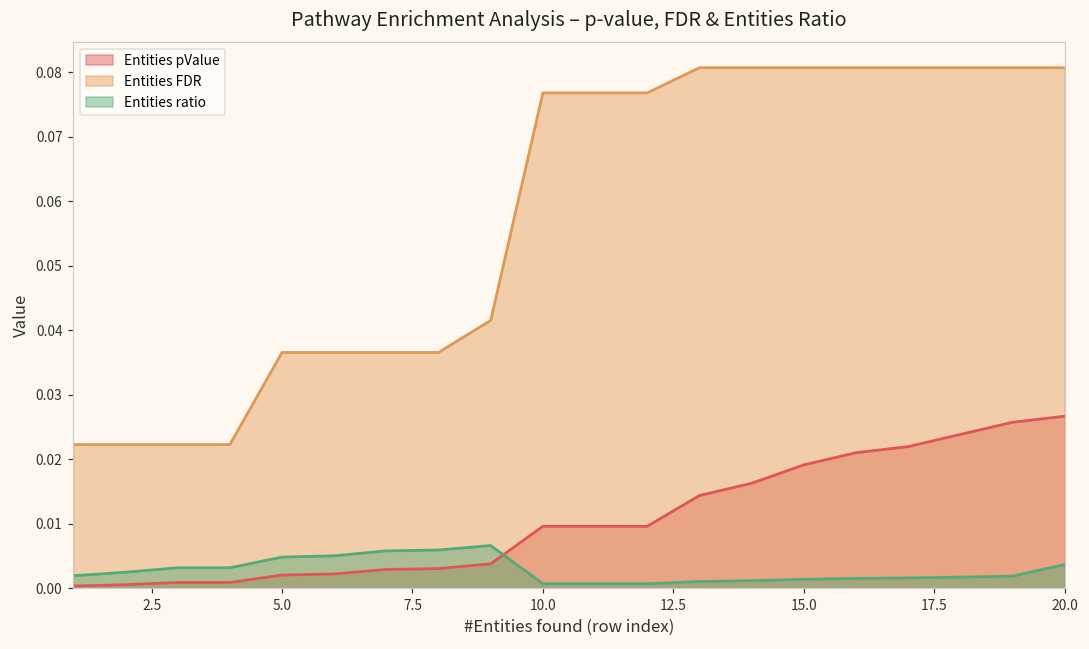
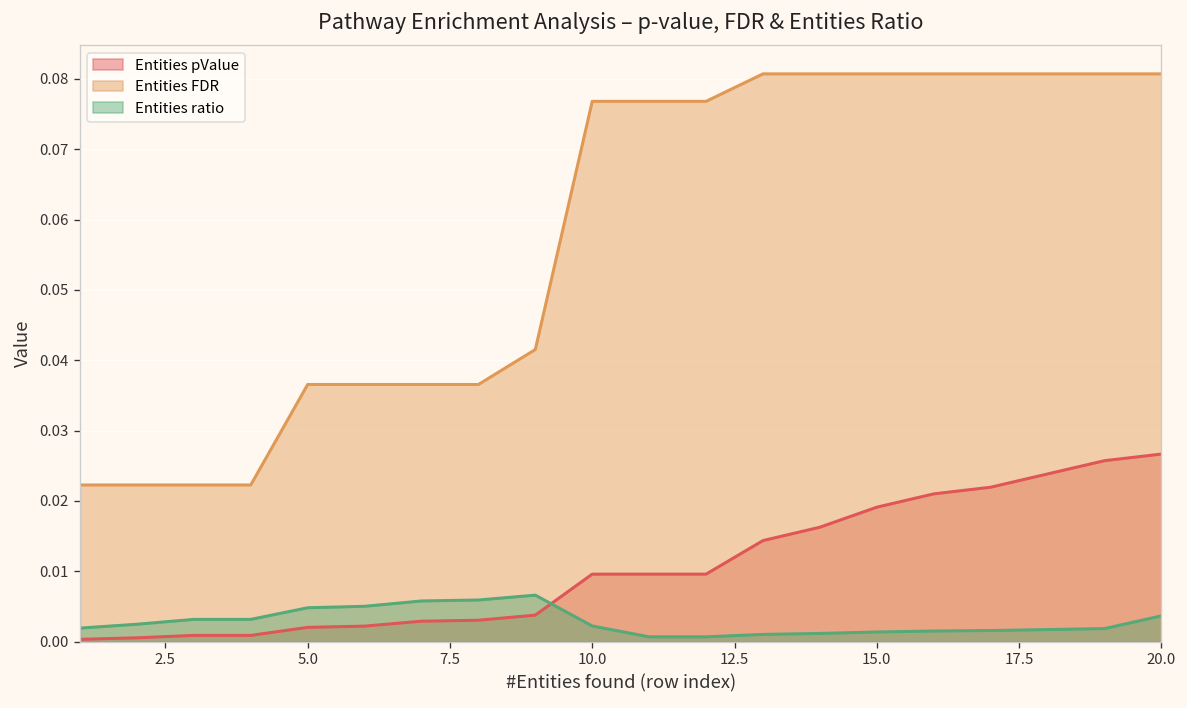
  {
    "Entities ratio": {
      "5.0": 0.005,
-     "10.0": 0.001,
+     "10.0": 0.002,
      "15.0": 0.001,
      "20.0": 0.004
    }
  }
